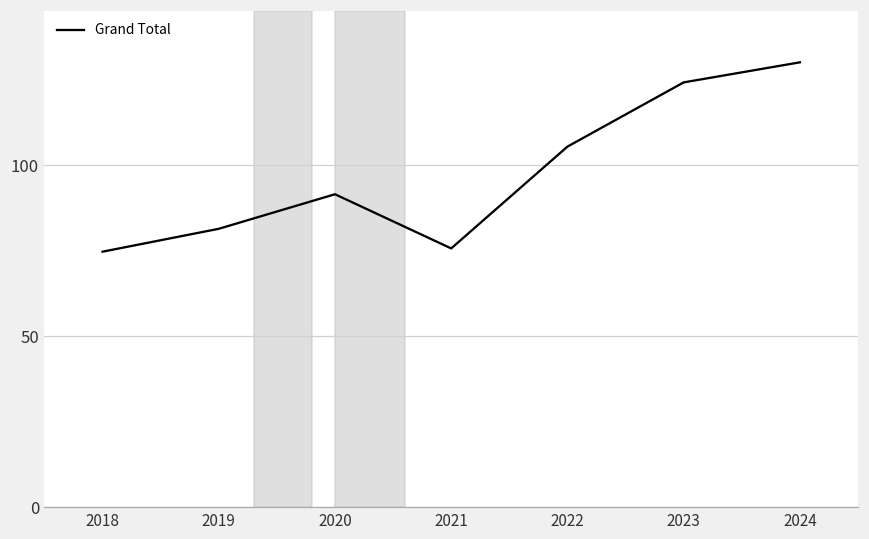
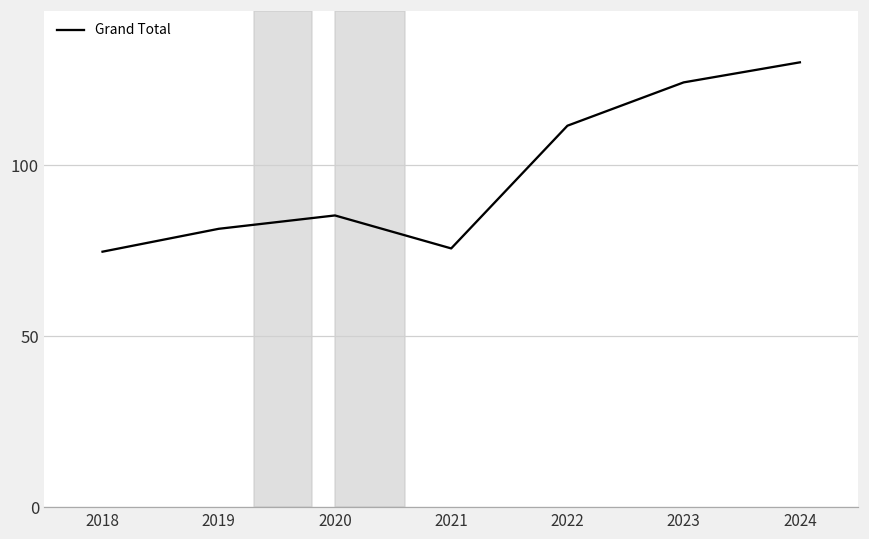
  {
    "2018": 75,
    "2019": 81,
-   "2020": 91,
+   "2020": 85,
    "2021": 76,
-   "2022": 105,
+   "2022": 111,
    "2023": 124,
    "2024": 130
  }
